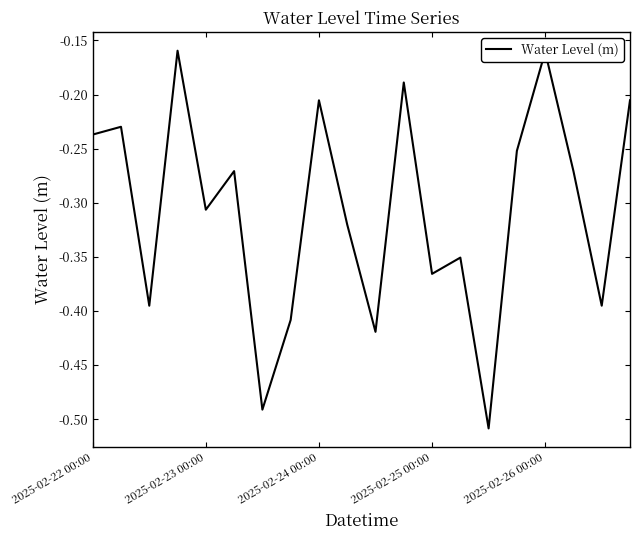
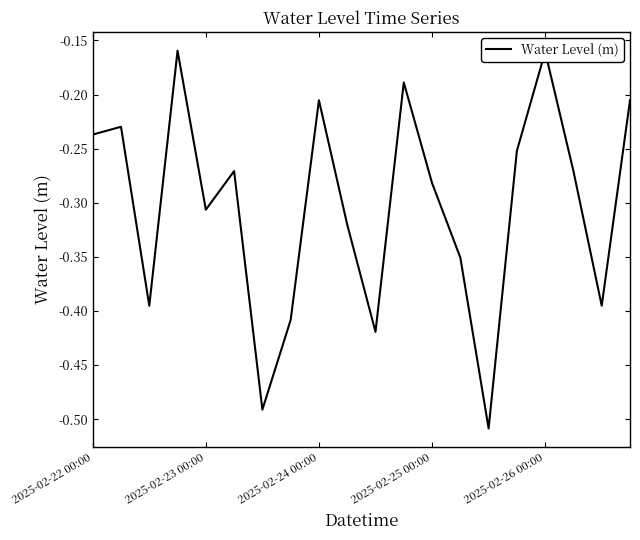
  {
    "2025-02-22 00:00": -0.237,
    "2025-02-23 00:00": -0.306,
    "2025-02-24 00:00": -0.205,
-   "2025-02-25 00:00": -0.366
+   "2025-02-25 00:00": -0.282
  }
